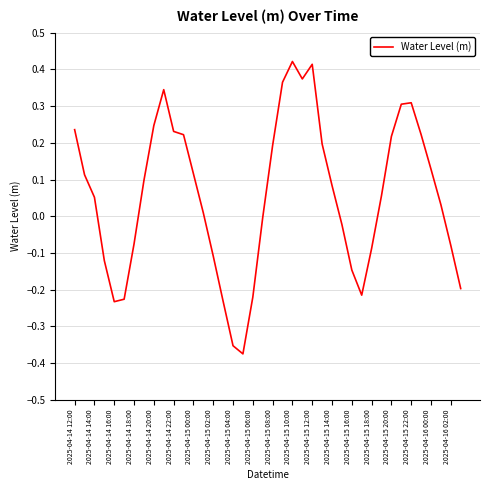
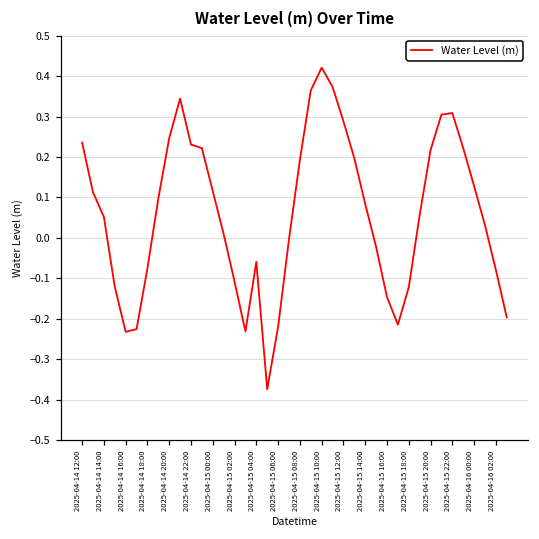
  {
    "2025-04-14 12:00": 0.24,
    "2025-04-14 14:00": 0.05,
    "2025-04-14 16:00": -0.23,
    "2025-04-14 18:00": -0.08,
    "2025-04-14 20:00": 0.25,
    "2025-04-14 22:00": 0.23,
    "2025-04-15 00:00": 0.12,
    "2025-04-15 02:00": -0.11,
-   "2025-04-15 04:00": -0.35,
+   "2025-04-15 04:00": -0.06,
    "2025-04-15 06:00": -0.22,
    "2025-04-15 08:00": 0.19,
    "2025-04-15 10:00": 0.42,
-   "2025-04-15 12:00": 0.41,
+   "2025-04-15 12:00": 0.29,
    "2025-04-15 14:00": 0.08,
    "2025-04-15 16:00": -0.15,
-   "2025-04-15 18:00": -0.09,
+   "2025-04-15 18:00": -0.12,
    "2025-04-15 20:00": 0.22,
    "2025-04-15 22:00": 0.31,
    "2025-04-16 00:00": 0.13,
    "2025-04-16 02:00": -0.08
  }
